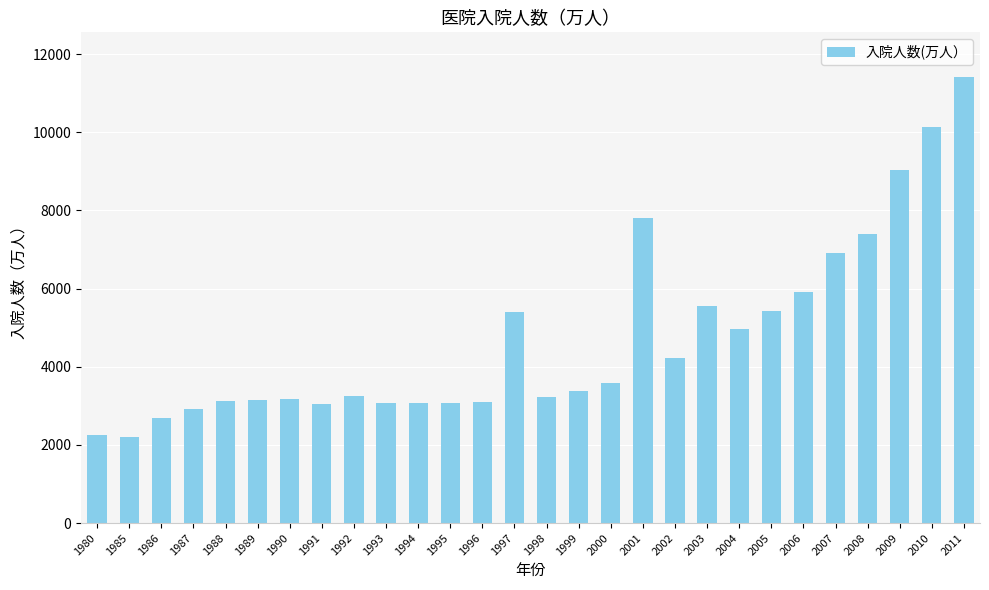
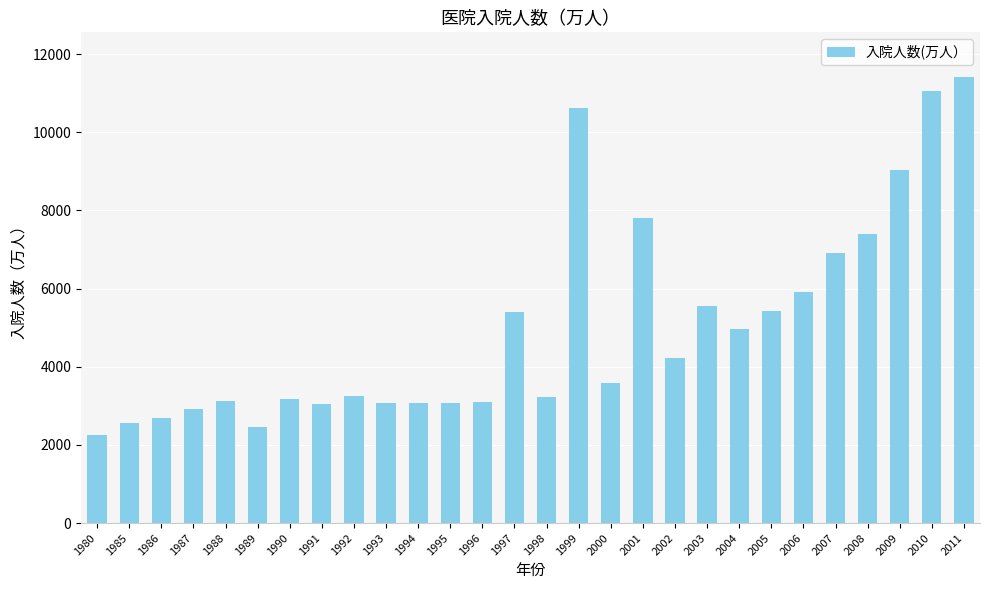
  {
    "1980": 2200,
-   "1985": 2200,
+   "1985": 2600,
    "1986": 2700,
    "1987": 2900,
    "1988": 3100,
-   "1989": 3200,
+   "1989": 2500,
    "1990": 3200,
    "1991": 3000,
    "1992": 3300,
    "1993": 3100,
    "1994": 3100,
    "1995": 3100,
    "1996": 3100,
    "1997": 5400,
    "1998": 3200,
-   "1999": 3400,
+   "1999": 10600,
    "2000": 3600,
    "2001": 7800,
    "2002": 4200,
    "2003": 5600,
    "2004": 5000,
    "2005": 5400,
    "2006": 5900,
    "2007": 6900,
    "2008": 7400,
    "2009": 9000,
-   "2010": 10100,
+   "2010": 11100,
    "2011": 11400
  }
